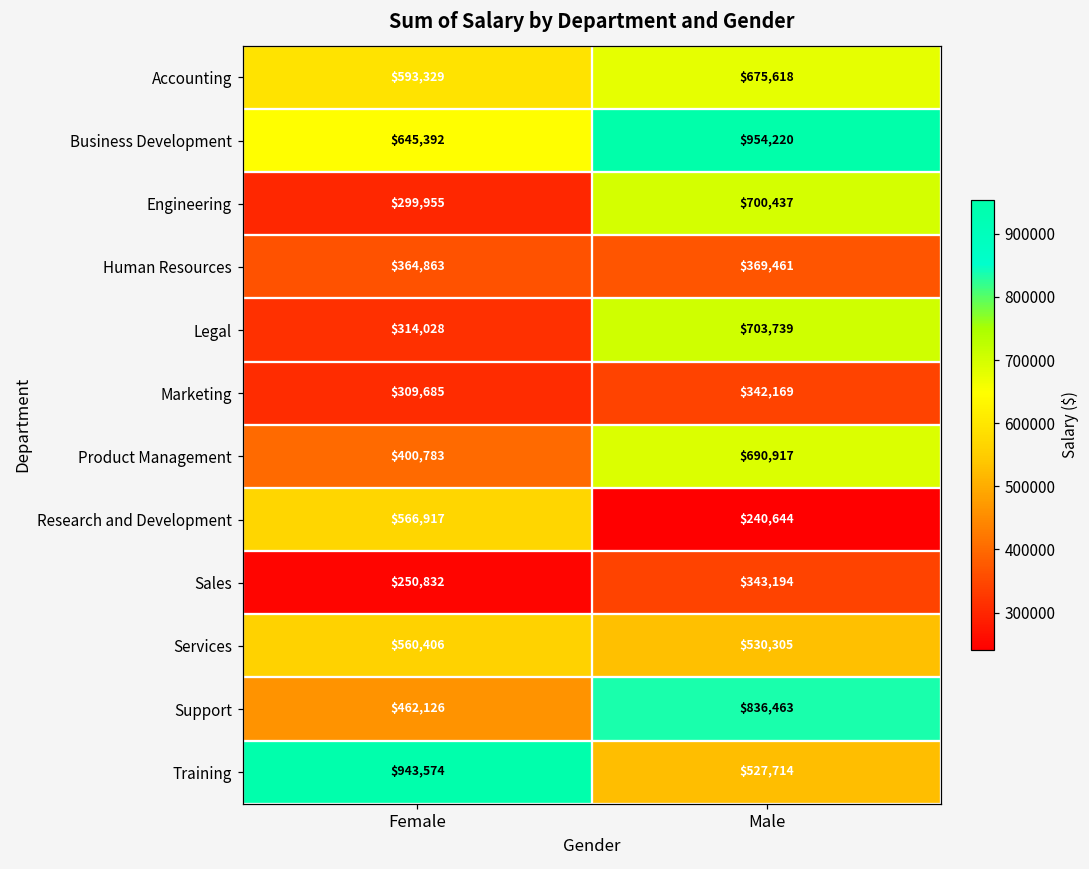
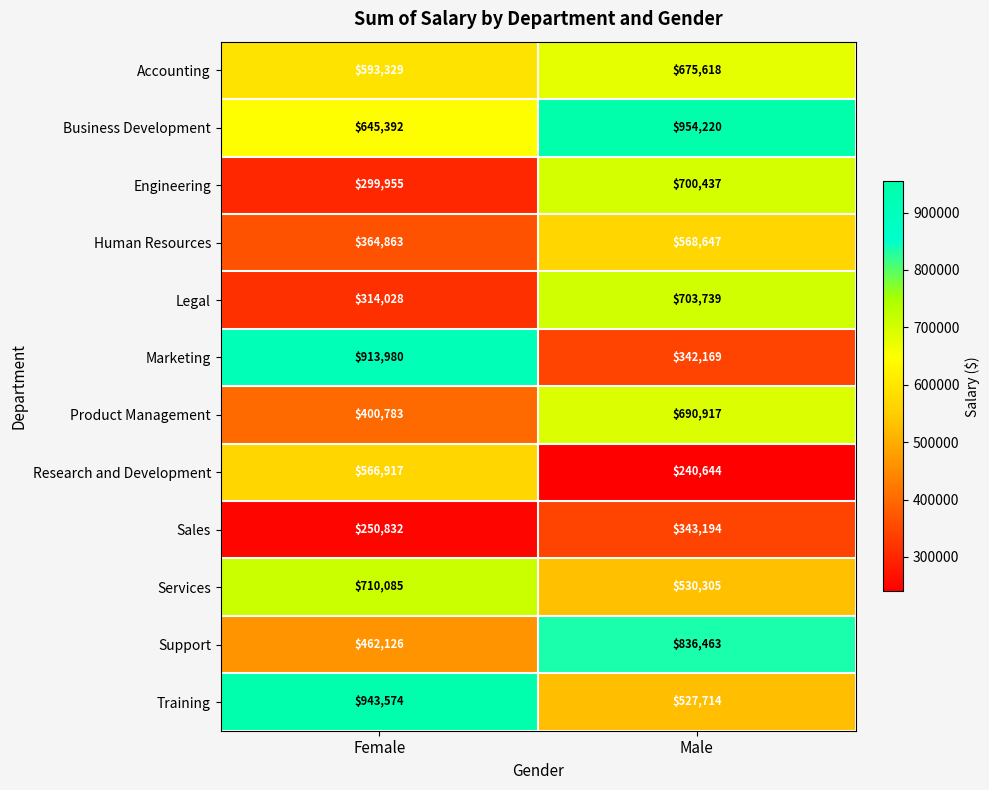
  {
    "Accounting": {
      "Female": "$593,329",
      "Male": "$675,618"
    },
    "Business Development": {
      "Female": "$645,392",
      "Male": "$954,220"
    },
    "Engineering": {
      "Female": "$299,955",
      "Male": "$700,437"
    },
    "Human Resources": {
      "Female": "$364,863",
-     "Male": "$369,461"
+     "Male": "$568,647"
    },
    "Legal": {
      "Female": "$314,028",
      "Male": "$703,739"
    },
    "Marketing": {
-     "Female": "$309,685",
+     "Female": "$913,980",
      "Male": "$342,169"
    },
    "Product Management": {
      "Female": "$400,783",
      "Male": "$690,917"
    },
    "Research and Development": {
      "Female": "$566,917",
      "Male": "$240,644"
    },
    "Sales": {
      "Female": "$250,832",
      "Male": "$343,194"
    },
    "Services": {
-     "Female": "$560,406",
+     "Female": "$710,085",
      "Male": "$530,305"
    },
    "Support": {
      "Female": "$462,126",
      "Male": "$836,463"
    },
    "Training": {
      "Female": "$943,574",
      "Male": "$527,714"
    }
  }
